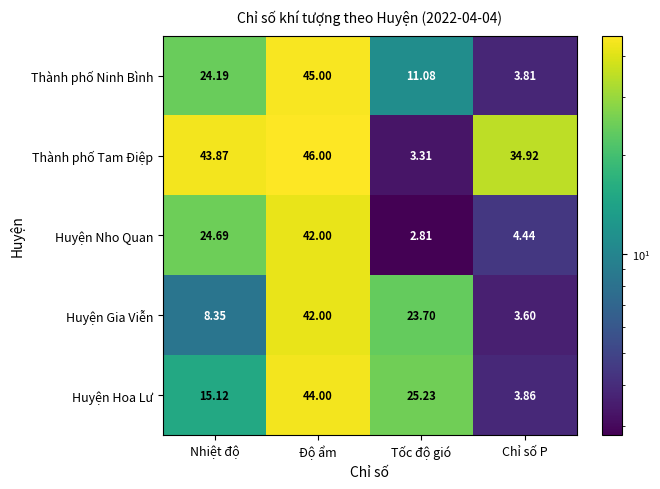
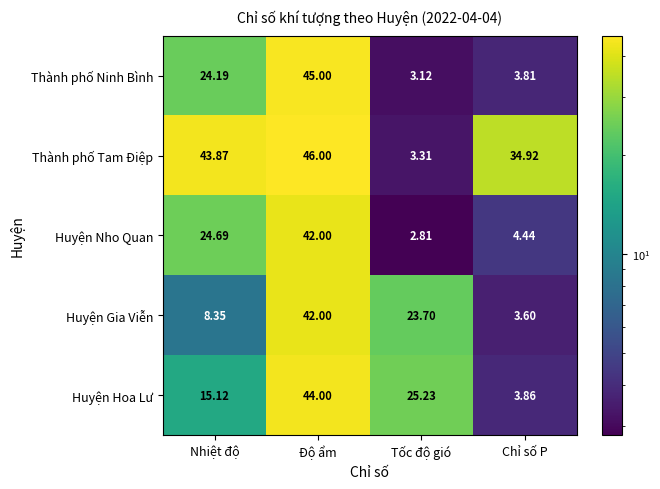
  {
    "Thành phố Ninh Bình": {
      "Nhiệt độ": 24.19,
      "Độ ẩm": 45.00,
-     "Tốc độ gió": 11.08,
+     "Tốc độ gió": 3.12,
      "Chỉ số P": 3.81
    },
    "Thành phố Tam Điệp": {
      "Nhiệt độ": 43.87,
      "Độ ẩm": 46.00,
      "Tốc độ gió": 3.31,
      "Chỉ số P": 34.92
    },
    "Huyện Nho Quan": {
      "Nhiệt độ": 24.69,
      "Độ ẩm": 42.00,
      "Tốc độ gió": 2.81,
      "Chỉ số P": 4.44
    },
    "Huyện Gia Viễn": {
      "Nhiệt độ": 8.35,
      "Độ ẩm": 42.00,
      "Tốc độ gió": 23.70,
      "Chỉ số P": 3.60
    },
    "Huyện Hoa Lư": {
      "Nhiệt độ": 15.12,
      "Độ ẩm": 44.00,
      "Tốc độ gió": 25.23,
      "Chỉ số P": 3.86
    }
  }
